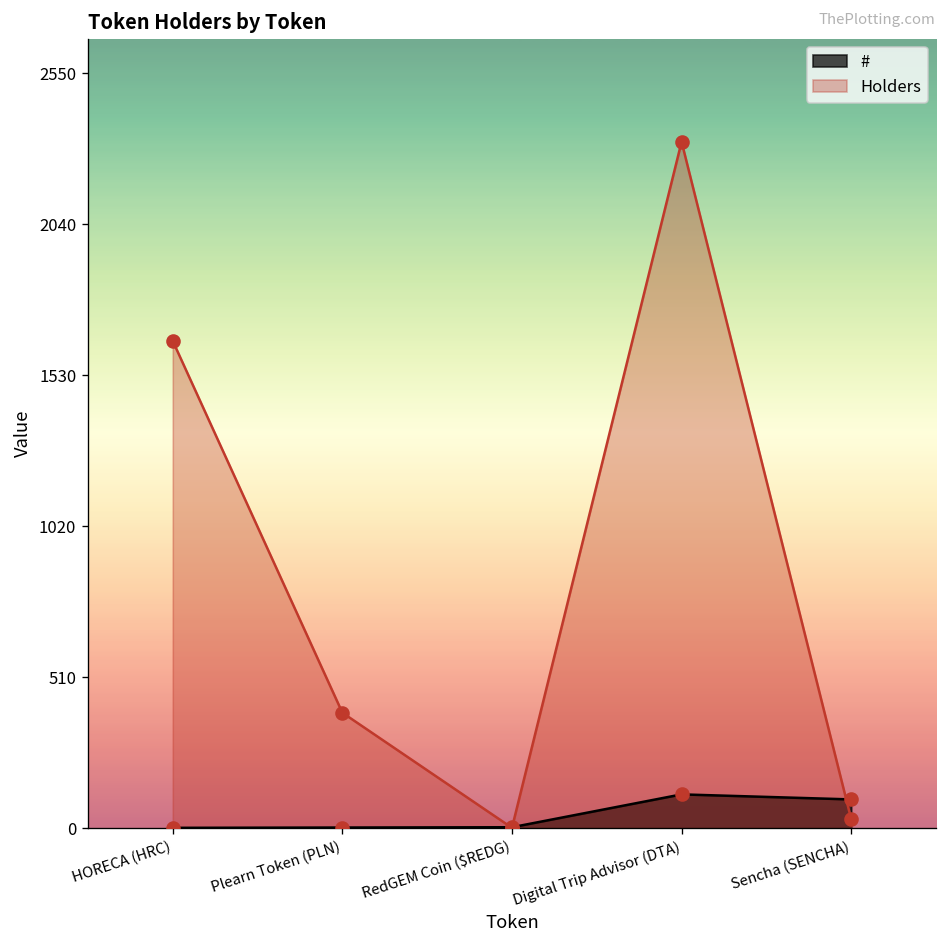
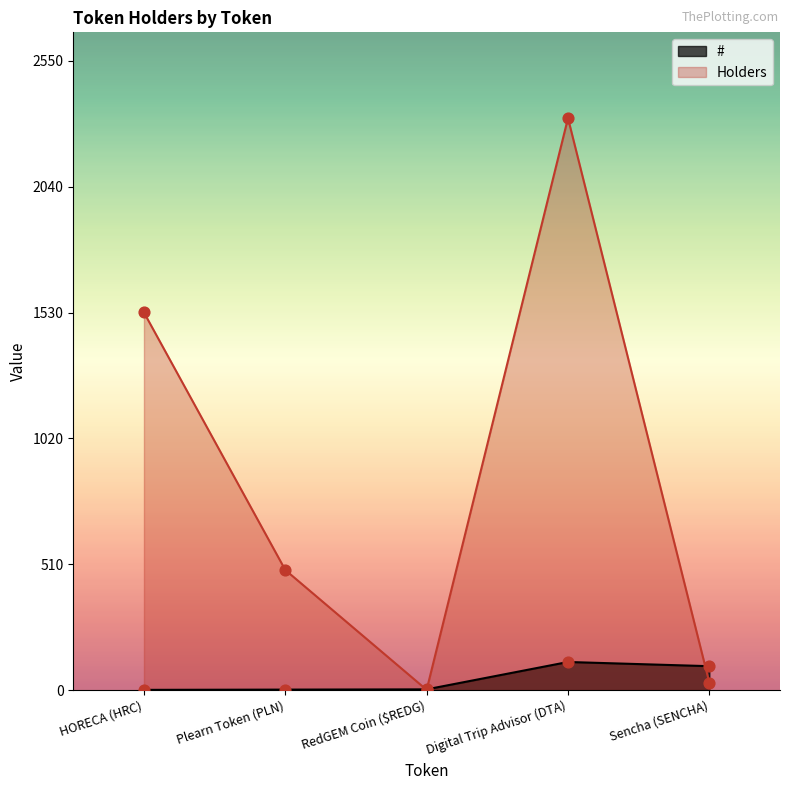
  {
    "#": {
      "HORECA (HRC)": 0,
      "Plearn Token (PLN)": 0,
      "Digital Trip Advisor (DTA)": 110,
      "Sencha (SENCHA)": 100
    },
    "Holders": {
-     "HORECA (HRC)": 1650,
-     "Plearn Token (PLN)": 390,
+     "HORECA (HRC)": 1530,
+     "Plearn Token (PLN)": 490,
      "Digital Trip Advisor (DTA)": 2320,
      "Sencha (SENCHA)": 30
    }
  }
